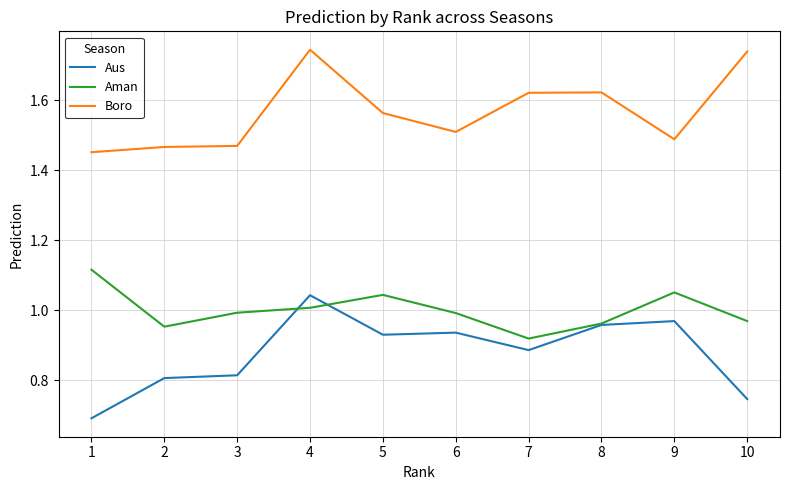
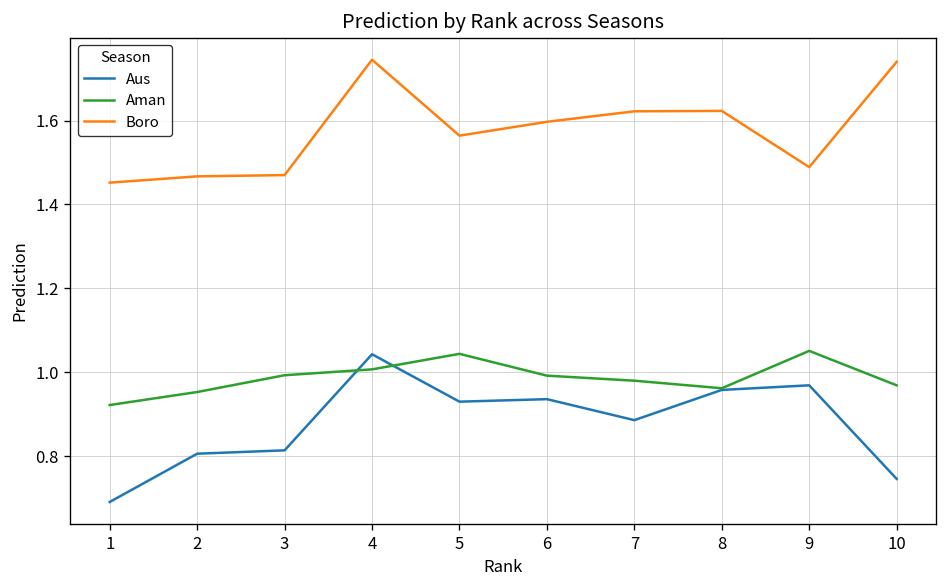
  {
    "Aus": {
      "1": 0.69,
      "2": 0.81,
      "3": 0.81,
      "4": 1.04,
      "5": 0.93,
      "6": 0.94,
      "7": 0.89,
      "9": 0.97,
      "10": 0.75
    },
    "Aman": {
-     "1": 1.12,
+     "1": 0.92,
      "2": 0.95,
      "3": 0.99,
      "4": 1.01,
      "5": 1.04,
      "6": 0.99,
-     "7": 0.92,
+     "7": 0.98,
      "9": 1.05,
      "10": 0.97
    },
    "Boro": {
      "1": 1.45,
      "2": 1.47,
      "3": 1.47,
      "4": 1.75,
      "5": 1.56,
-     "6": 1.51,
+     "6": 1.60,
      "7": 1.62,
      "8": 1.62,
      "9": 1.49,
      "10": 1.74
    }
  }
